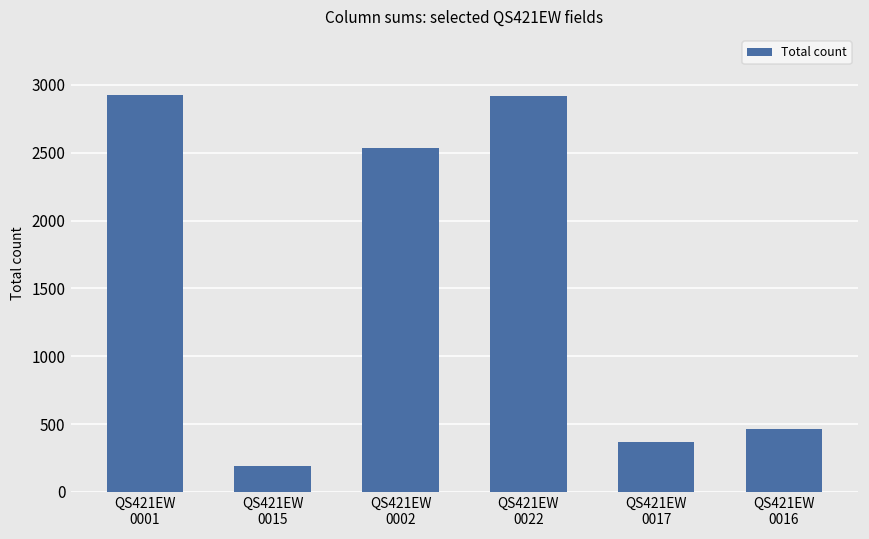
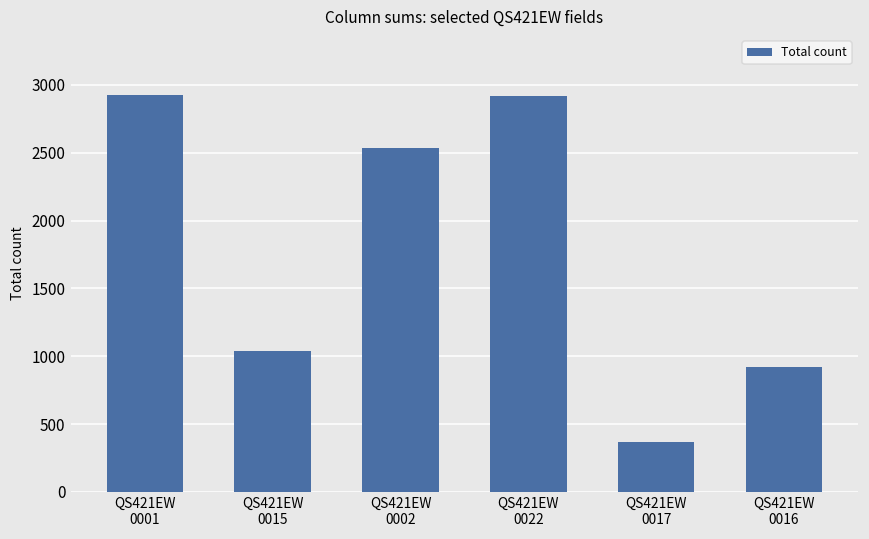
  {
    "QS421EW 0001": 2930,
-   "QS421EW 0015": 190,
+   "QS421EW 0015": 1040,
    "QS421EW 0002": 2540,
    "QS421EW 0022": 2920,
    "QS421EW 0017": 370,
-   "QS421EW 0016": 460
+   "QS421EW 0016": 920
  }
